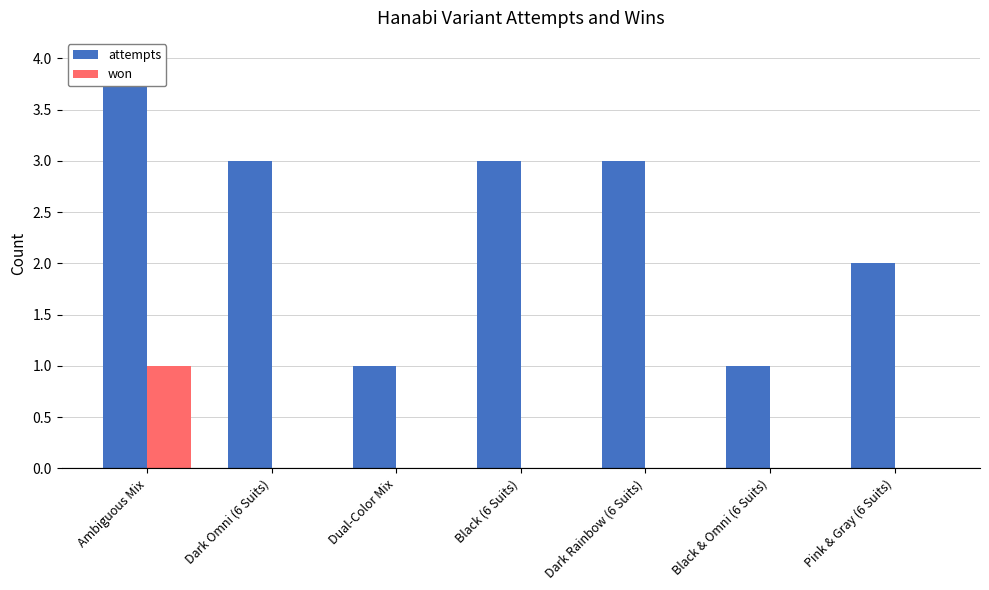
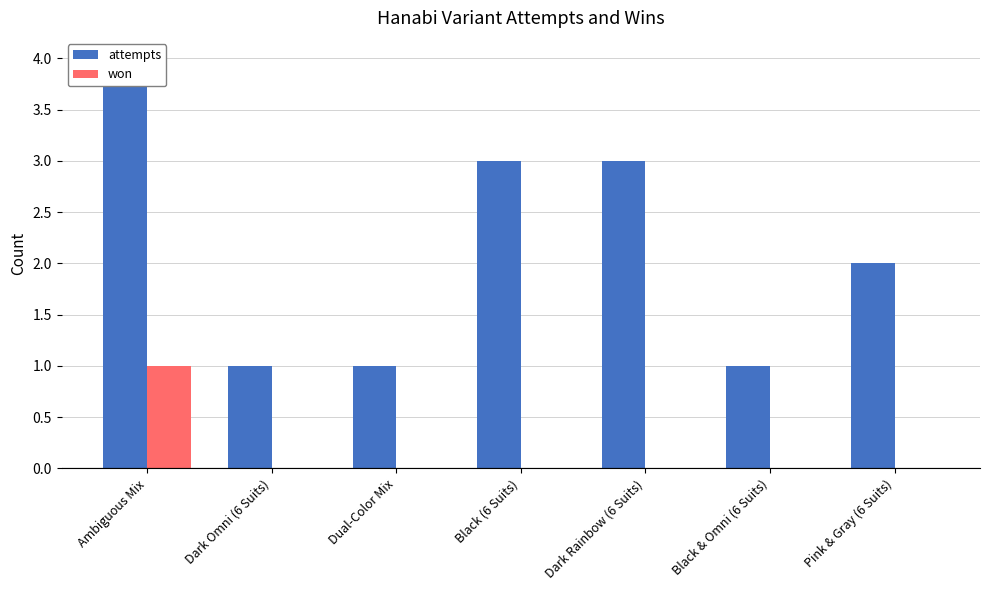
  {
    "attempts": {
-     "Dark Omni (6 Suits)": 3,
+     "Dark Omni (6 Suits)": 1,
      "Dual-Color Mix": 1,
      "Black (6 Suits)": 3,
      "Dark Rainbow (6 Suits)": 3,
      "Black & Omni (6 Suits)": 1,
      "Pink & Gray (6 Suits)": 2
    },
    "won": {
      "Ambiguous Mix": 1,
      "Dark Omni (6 Suits)": 0,
      "Dual-Color Mix": 0,
      "Black (6 Suits)": 0,
      "Dark Rainbow (6 Suits)": 0,
      "Black & Omni (6 Suits)": 0,
      "Pink & Gray (6 Suits)": 0
    }
  }
